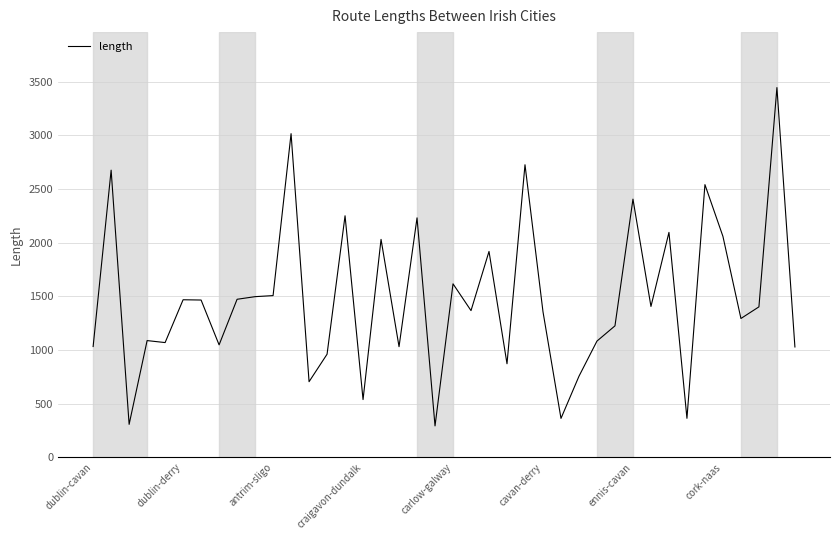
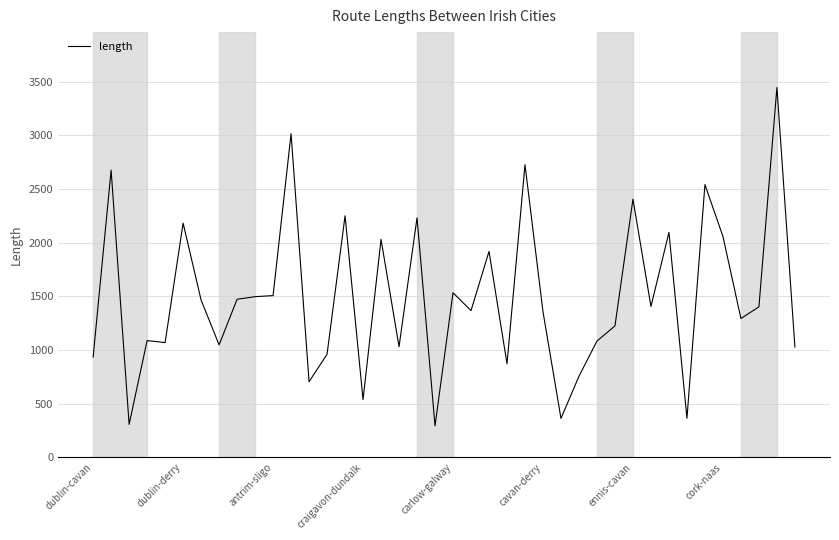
  {
-   "dublin-cavan": 1030,
-   "dublin-derry": 1470,
+   "dublin-cavan": 930,
+   "dublin-derry": 2180,
    "antrim-sligo": 1510,
    "craigavon-dundalk": 540,
-   "carlow-galway": 1620,
+   "carlow-galway": 1530,
    "cavan-derry": 1360,
    "ennis-cavan": 2410,
    "cork-naas": 2060
  }
